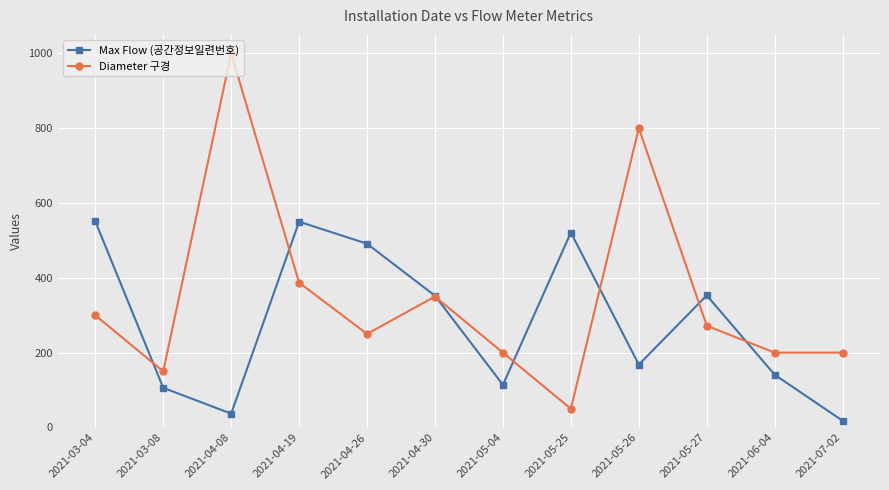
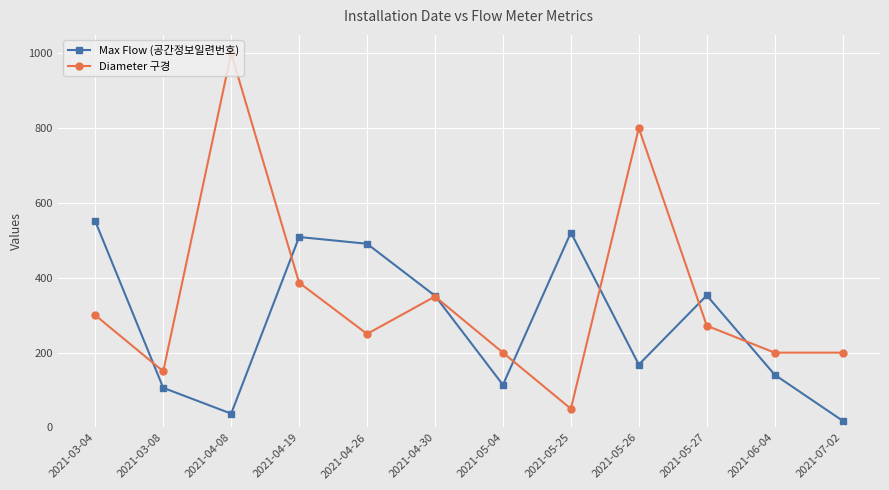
  {
    "Max Flow (공간정보일련번호)": {
      "2021-03-04": 550,
      "2021-03-08": 110,
      "2021-04-08": 40,
-     "2021-04-19": 550,
+     "2021-04-19": 510,
      "2021-04-26": 490,
      "2021-05-04": 110,
      "2021-05-25": 520,
      "2021-05-26": 170,
      "2021-05-27": 350,
      "2021-06-04": 140,
      "2021-07-02": 20
    },
    "Diameter 구경": {
      "2021-03-04": 300,
      "2021-03-08": 150,
      "2021-04-19": 390,
      "2021-04-26": 250,
      "2021-05-04": 200,
      "2021-05-25": 50,
      "2021-05-26": 800,
      "2021-05-27": 270,
      "2021-06-04": 200,
      "2021-07-02": 200
    }
  }
